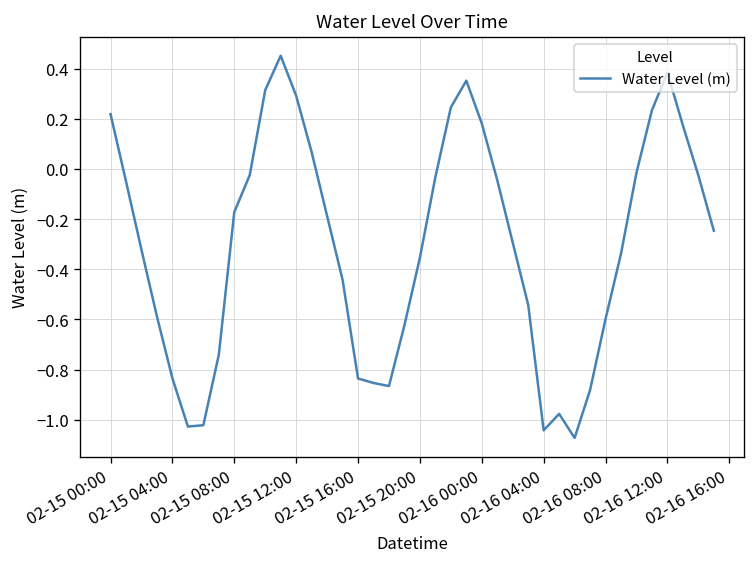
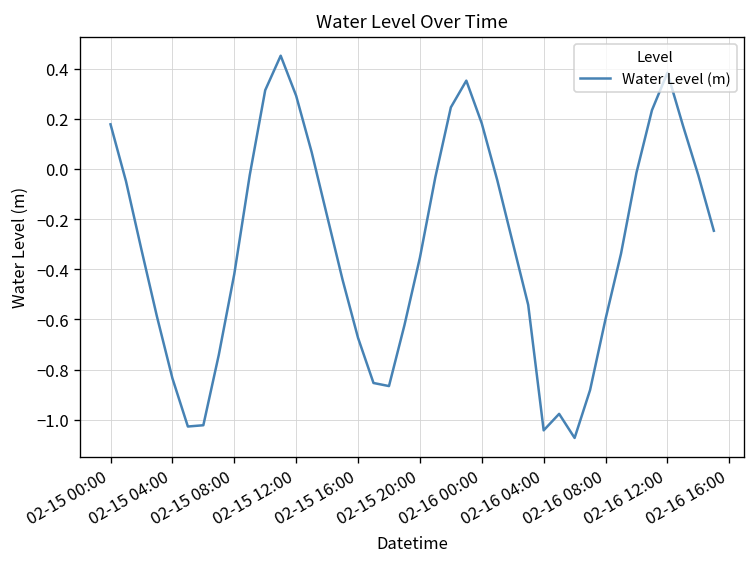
  {
-   "02-15 00:00": 0.22,
+   "02-15 00:00": 0.18,
    "02-15 04:00": -0.83,
-   "02-15 08:00": -0.17,
+   "02-15 08:00": -0.42,
    "02-15 12:00": 0.29,
-   "02-15 16:00": -0.84,
+   "02-15 16:00": -0.67,
    "02-15 20:00": -0.35,
    "02-16 00:00": 0.18,
    "02-16 04:00": -1.04,
    "02-16 08:00": -0.60
  }
